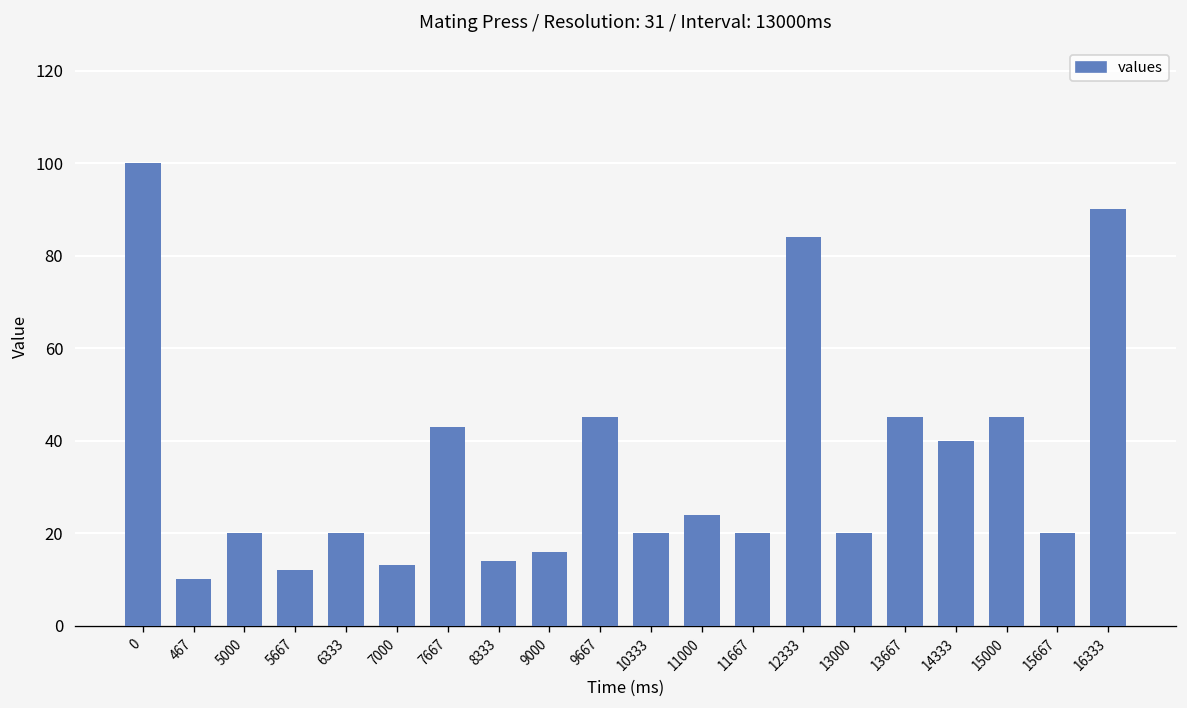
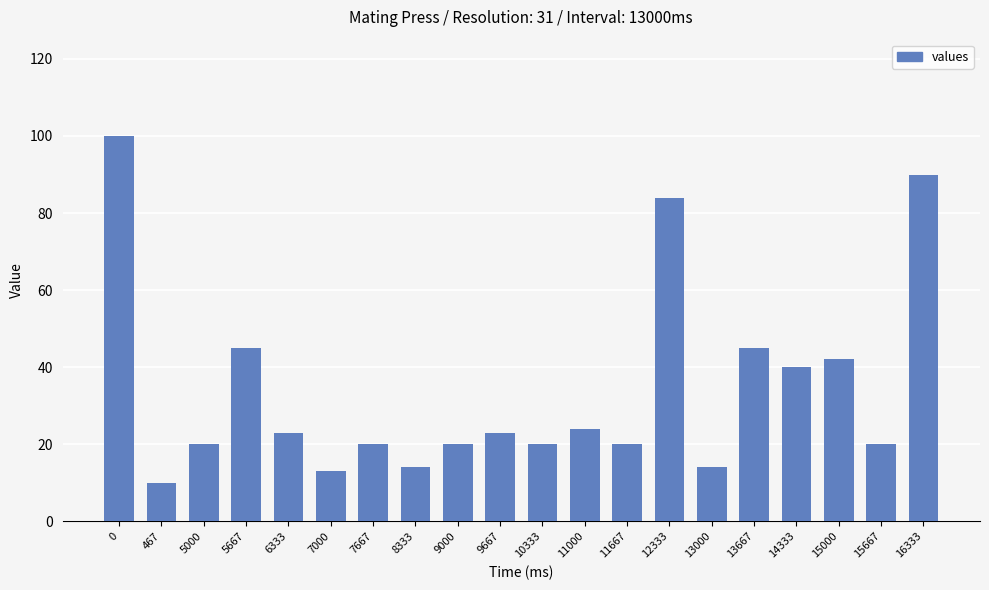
  {
    "0": 100,
    "467": 10,
    "5000": 20,
-   "5667": 12,
-   "6333": 20,
+   "5667": 45,
+   "6333": 23,
    "7000": 13,
-   "7667": 43,
+   "7667": 20,
    "8333": 14,
-   "9000": 16,
-   "9667": 45,
+   "9000": 20,
+   "9667": 23,
    "10333": 20,
    "11000": 24,
    "11667": 20,
    "12333": 84,
-   "13000": 20,
+   "13000": 14,
    "13667": 45,
    "14333": 40,
-   "15000": 45,
+   "15000": 42,
    "15667": 20,
    "16333": 90
  }
